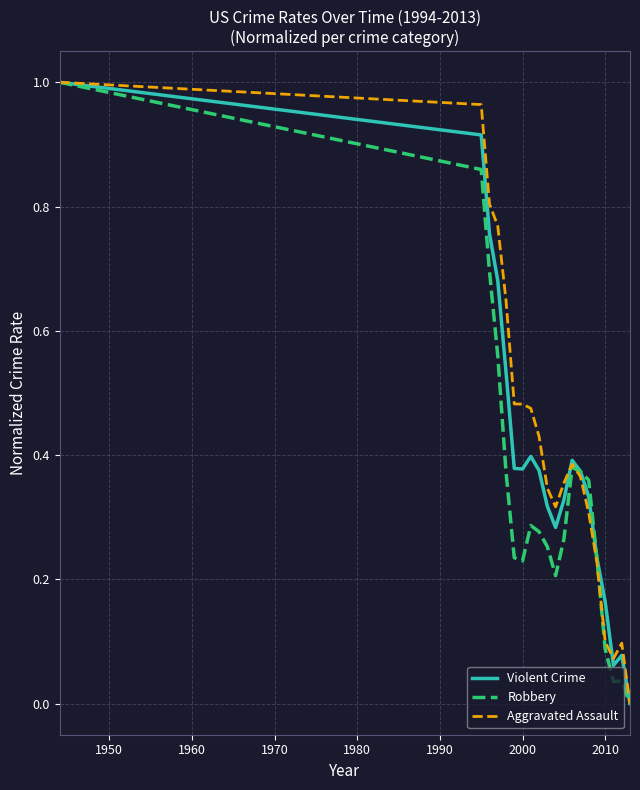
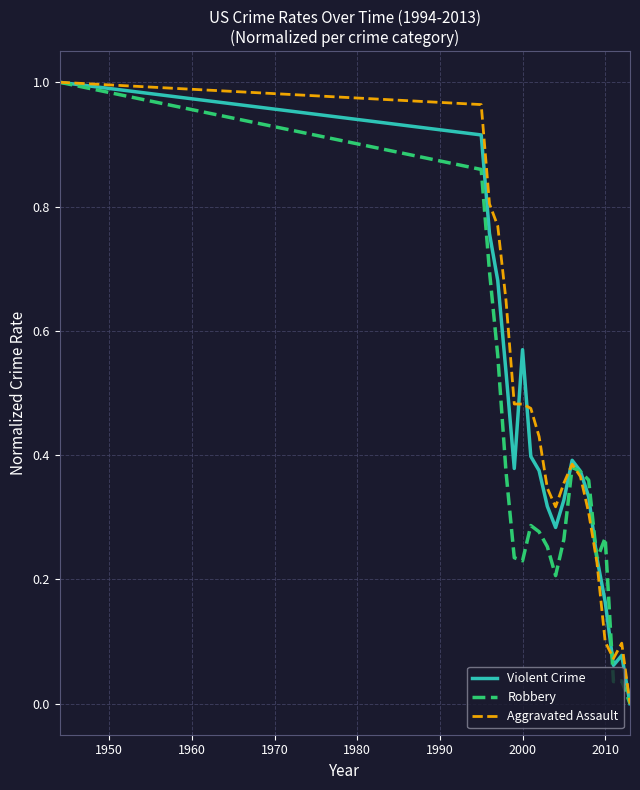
  {
    "Violent Crime": {
-     "2000": 0.38,
+     "2000": 0.57,
      "2010": 0.16
    },
    "Robbery": {
      "2000": 0.23,
-     "2010": 0.09
+     "2010": 0.27
    },
    "Aggravated Assault": {
      "2000": 0.48,
      "2010": 0.10
    }
  }
